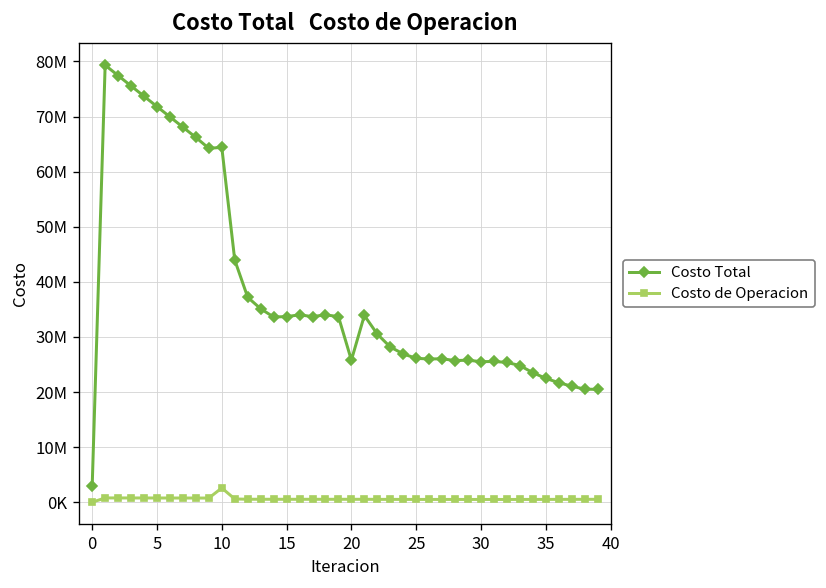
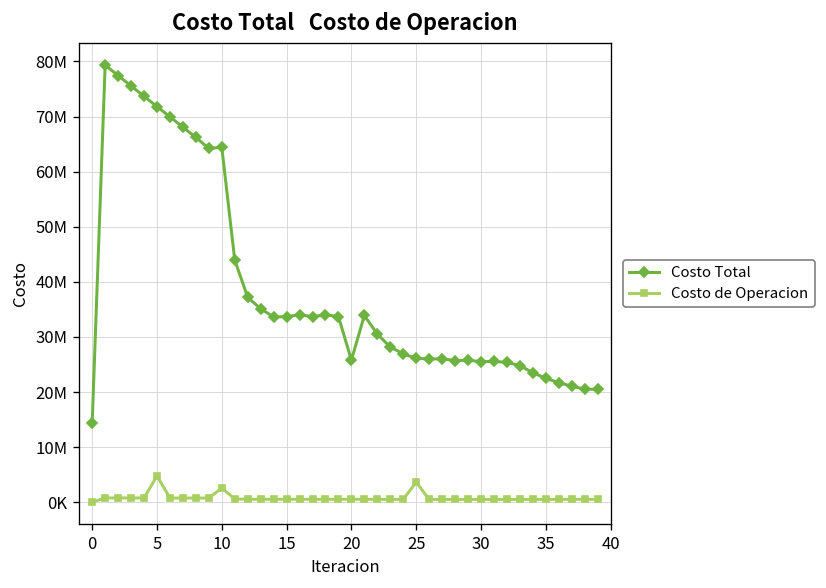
  {
    "Costo Total": {
-     "0": 3000000,
+     "0": 14000000,
      "5": 72000000,
      "10": 64000000,
      "15": 34000000,
      "20": 26000000,
      "25": 26000000,
      "30": 26000000,
      "35": 22000000
    },
    "Costo de Operacion": {
      "0": 0,
-     "5": 1000000,
+     "5": 5000000,
      "10": 3000000,
      "15": 1000000,
      "20": 1000000,
-     "25": 1000000,
+     "25": 4000000,
      "30": 0,
      "35": 1000000
    }
  }
